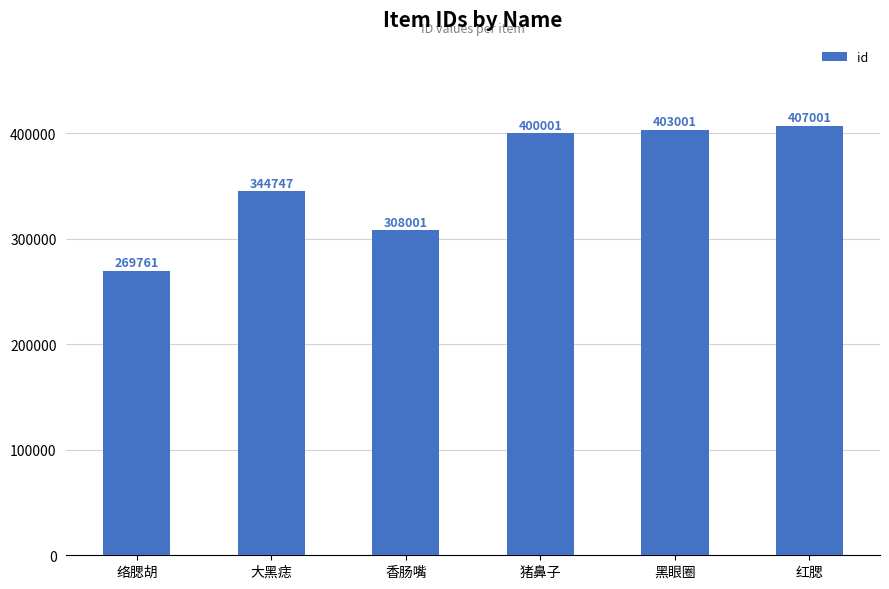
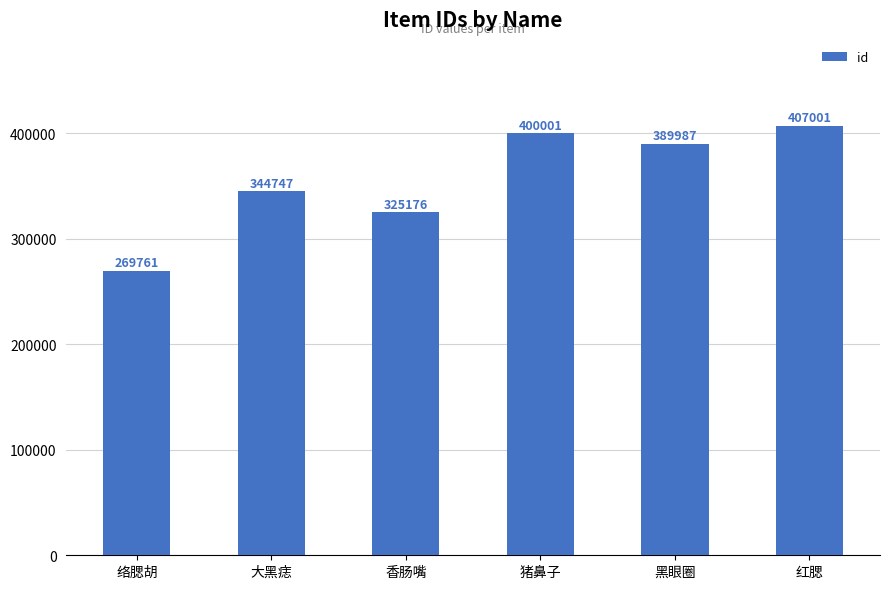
  {
    "络腮胡": 269761,
    "大黑痣": 344747,
-   "香肠嘴": 308001,
+   "香肠嘴": 325176,
    "猪鼻子": 400001,
-   "黑眼圈": 403001,
+   "黑眼圈": 389987,
    "红腮": 407001
  }
